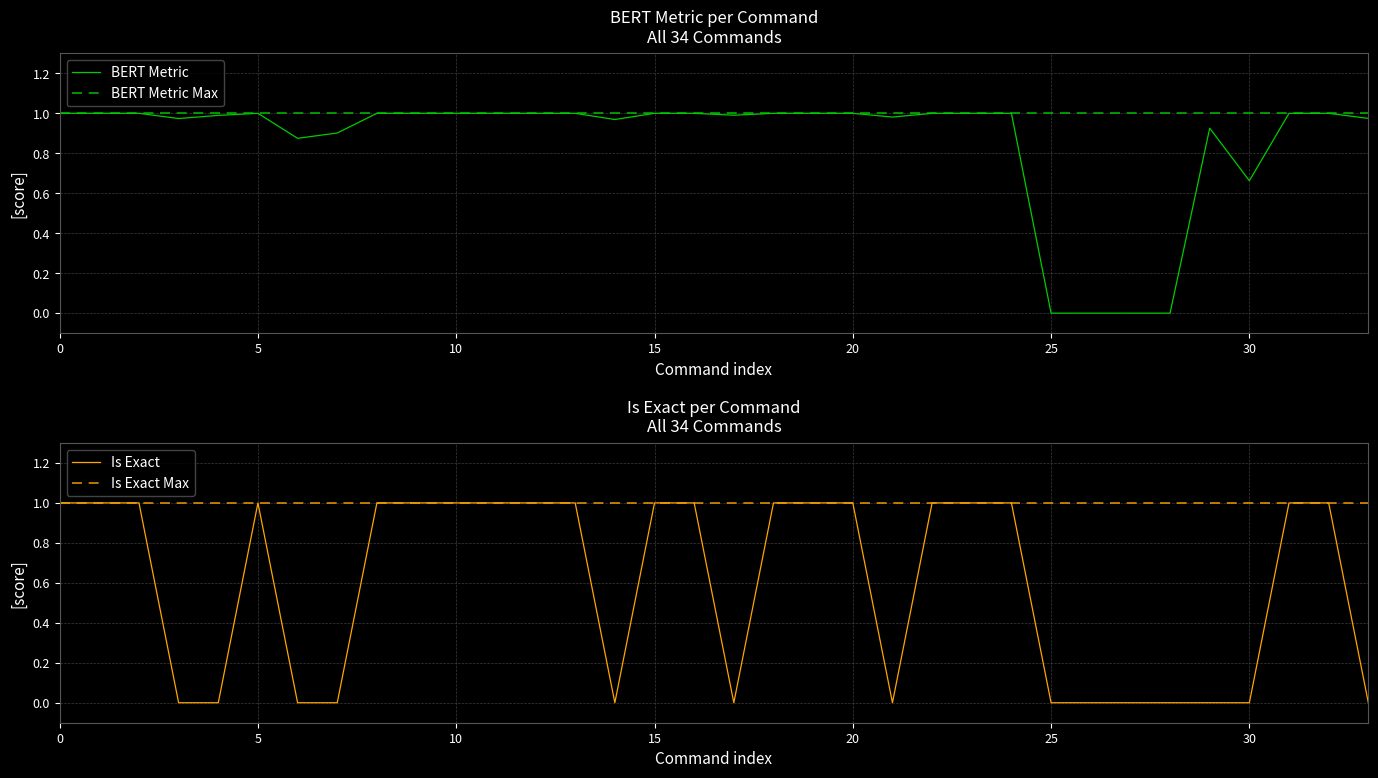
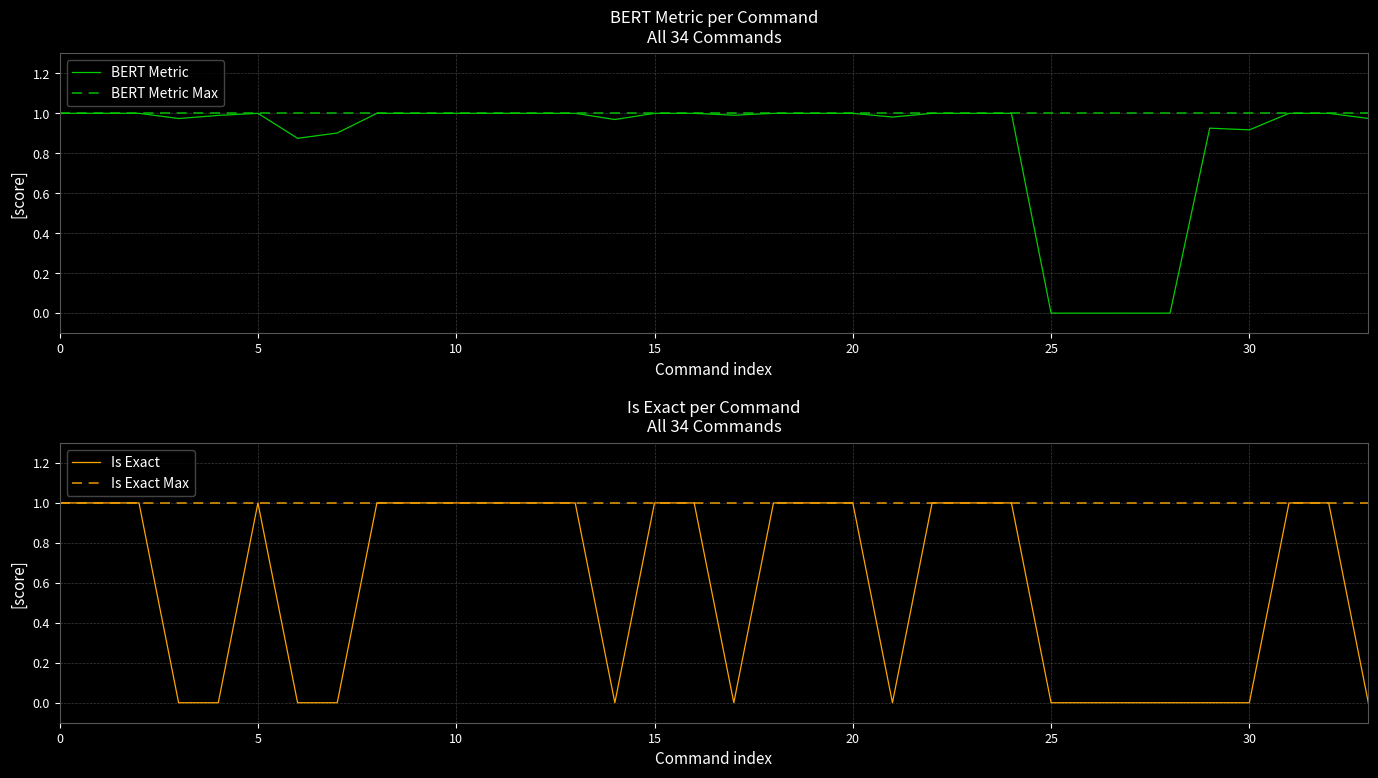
  {
    "BERT Metric per Command All 34 Commands": {
      "0": 1.00,
      "5": 1.00,
      "10": 1.00,
      "15": 1.00,
      "20": 1.00,
      "25": 0.00,
-     "30": 0.66
+     "30": 0.92
    },
    "Is Exact per Command All 34 Commands": {
      "0": 1.00,
      "5": 1.00,
      "10": 1.00,
      "15": 1.00,
      "20": 1.00,
      "25": 0.00,
      "30": 0.00
    }
  }
